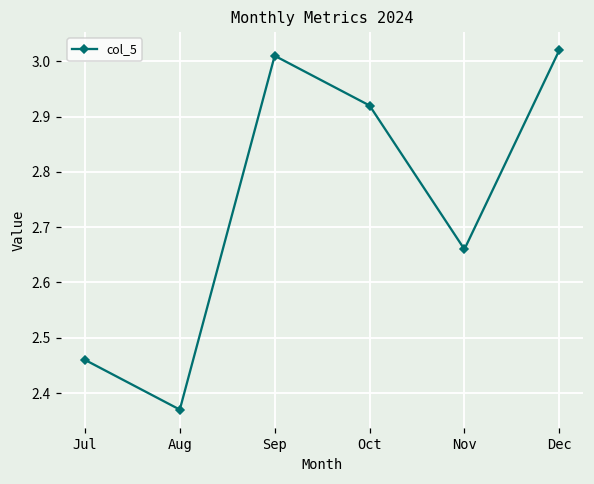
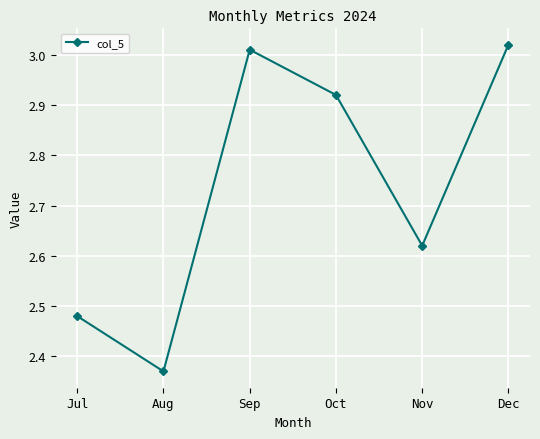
  {
-   "Jul": 2.46,
+   "Jul": 2.48,
    "Aug": 2.37,
    "Sep": 3.01,
    "Oct": 2.92,
-   "Nov": 2.66,
+   "Nov": 2.62,
    "Dec": 3.02
  }
